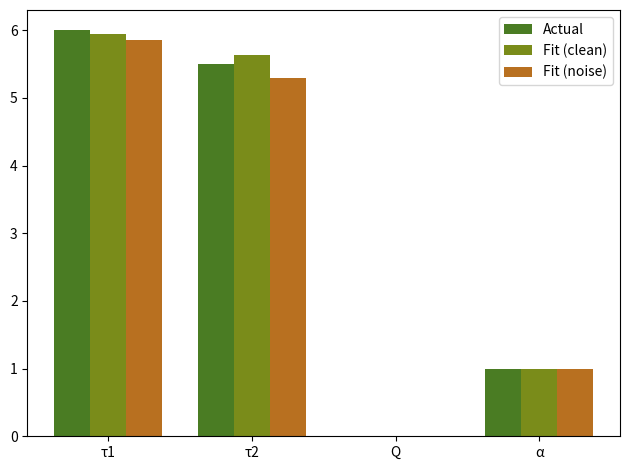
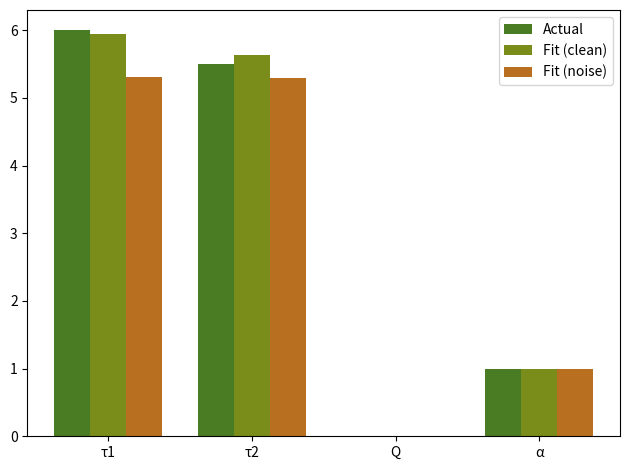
  {
    "Fit (noise)": {
-     "τ1": 5.9,
+     "τ1": 5.3,
      "τ2": 5.3,
      "α": 1.0
    }
  }
